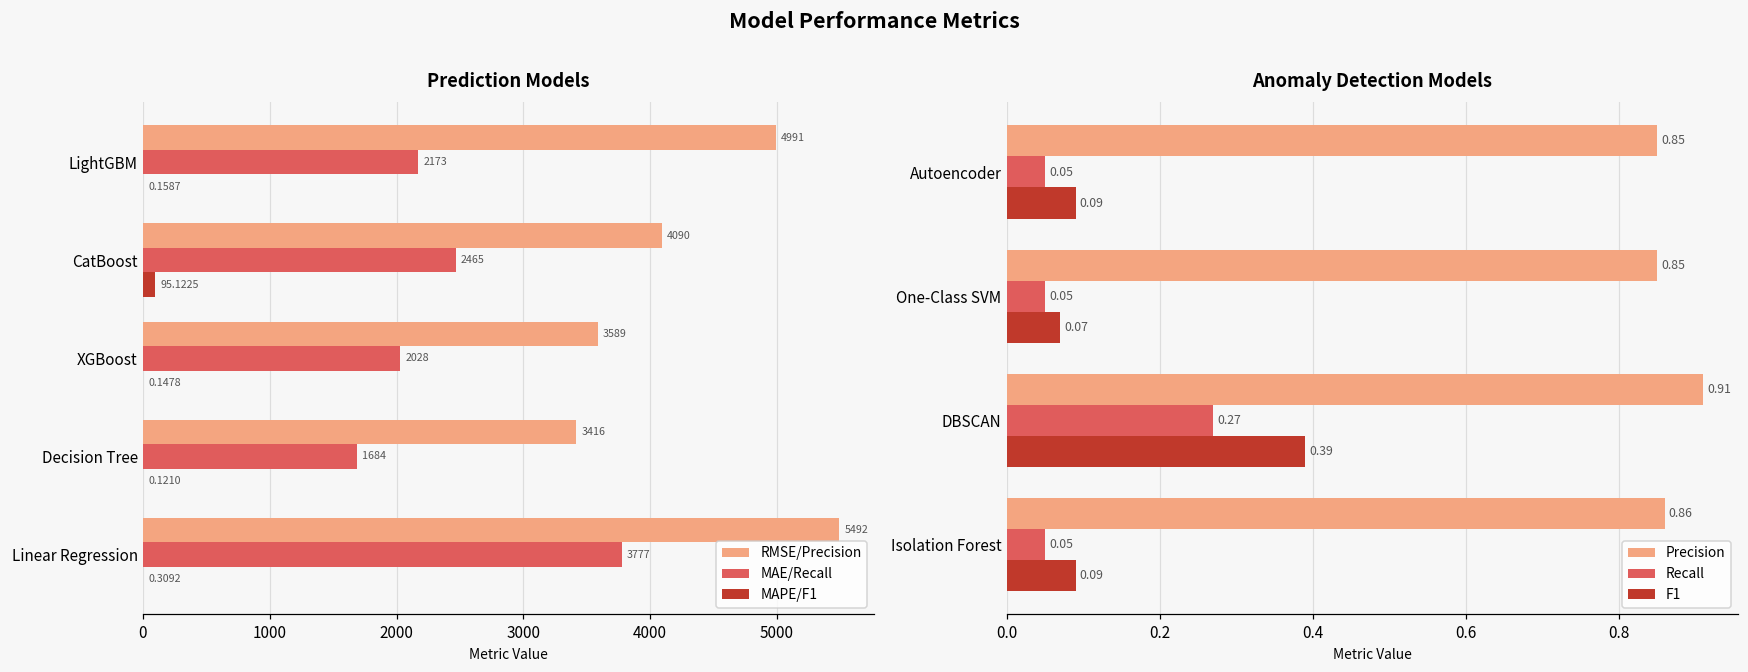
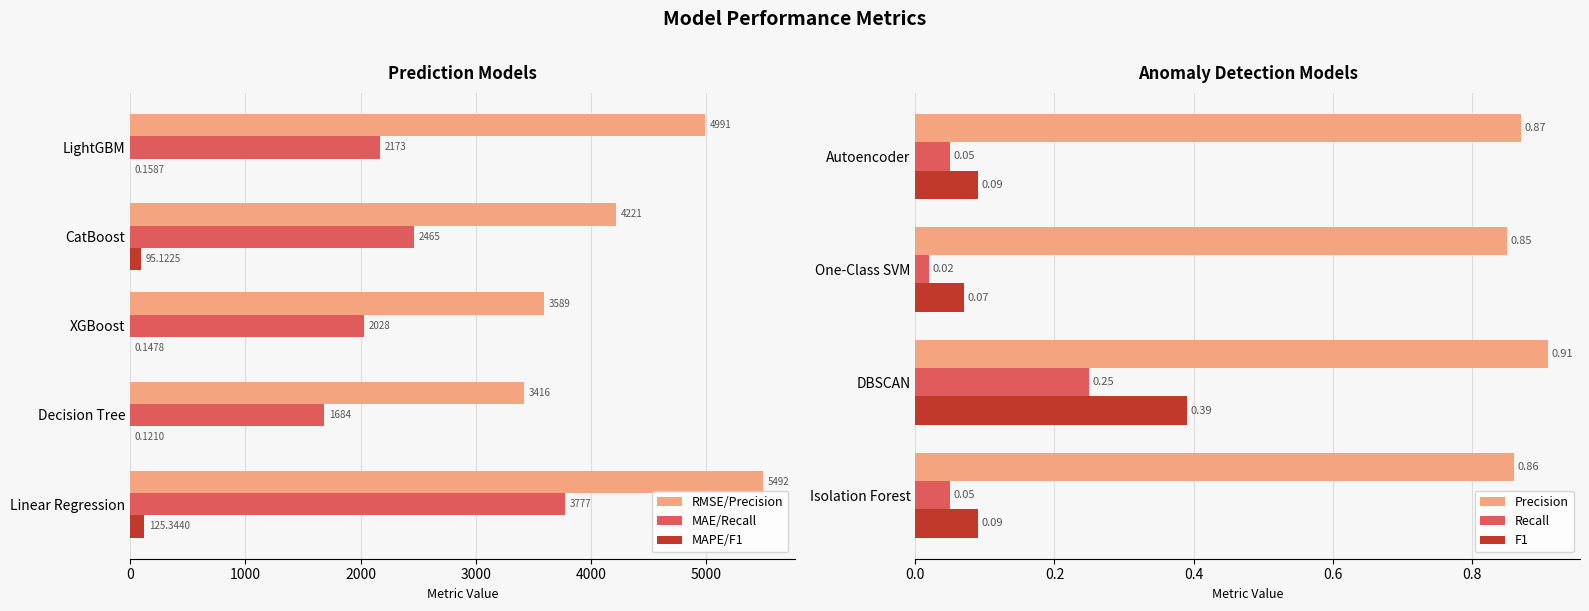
  {
    "Prediction Models": {
      "RMSE/Precision": {
        "LightGBM": 4991,
-       "CatBoost": 4090,
+       "CatBoost": 4221,
        "XGBoost": 3589,
        "Decision Tree": 3416,
        "Linear Regression": 5492
      },
      "MAE/Recall": {
        "LightGBM": 2173,
        "CatBoost": 2465,
        "XGBoost": 2028,
        "Decision Tree": 1684,
        "Linear Regression": 3777
      },
      "MAPE/F1": {
        "LightGBM": 0.1587,
        "CatBoost": 95.1225,
        "XGBoost": 0.1478,
        "Decision Tree": 0.1210,
-       "Linear Regression": 0.3092
+       "Linear Regression": 125.3440
      }
    },
    "Anomaly Detection Models": {
      "Precision": {
-       "Autoencoder": 0.85,
+       "Autoencoder": 0.87,
        "One-Class SVM": 0.85,
        "DBSCAN": 0.91,
        "Isolation Forest": 0.86
      },
      "Recall": {
        "Autoencoder": 0.05,
-       "One-Class SVM": 0.05,
-       "DBSCAN": 0.27,
+       "One-Class SVM": 0.02,
+       "DBSCAN": 0.25,
        "Isolation Forest": 0.05
      },
      "F1": {
        "Autoencoder": 0.09,
        "One-Class SVM": 0.07,
        "DBSCAN": 0.39,
        "Isolation Forest": 0.09
      }
    }
  }
